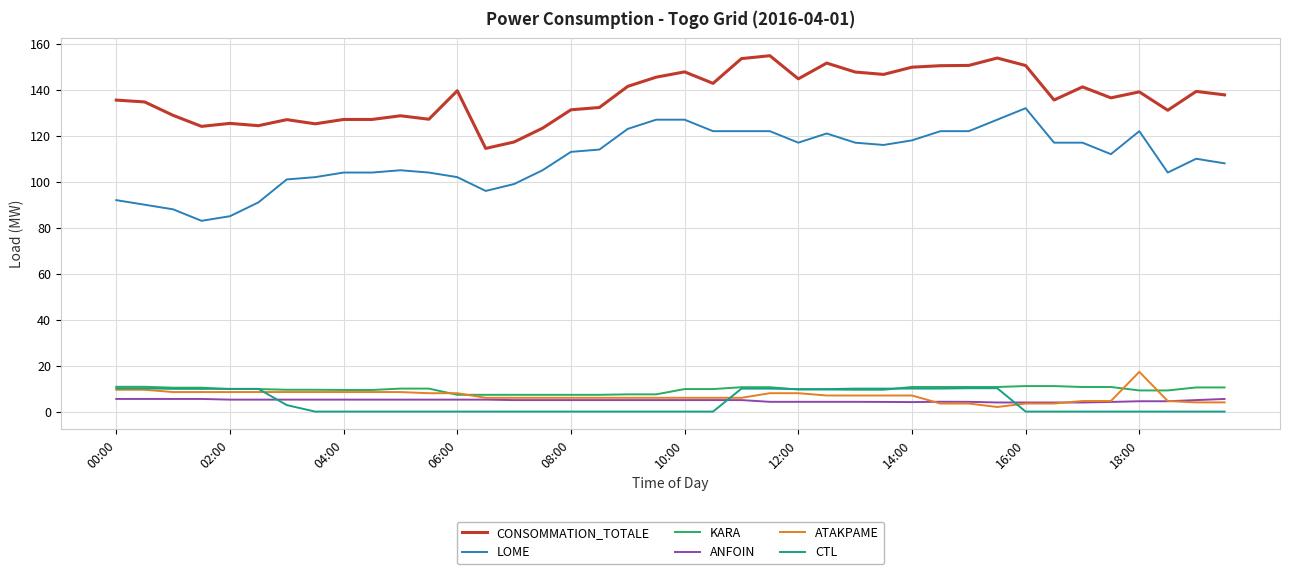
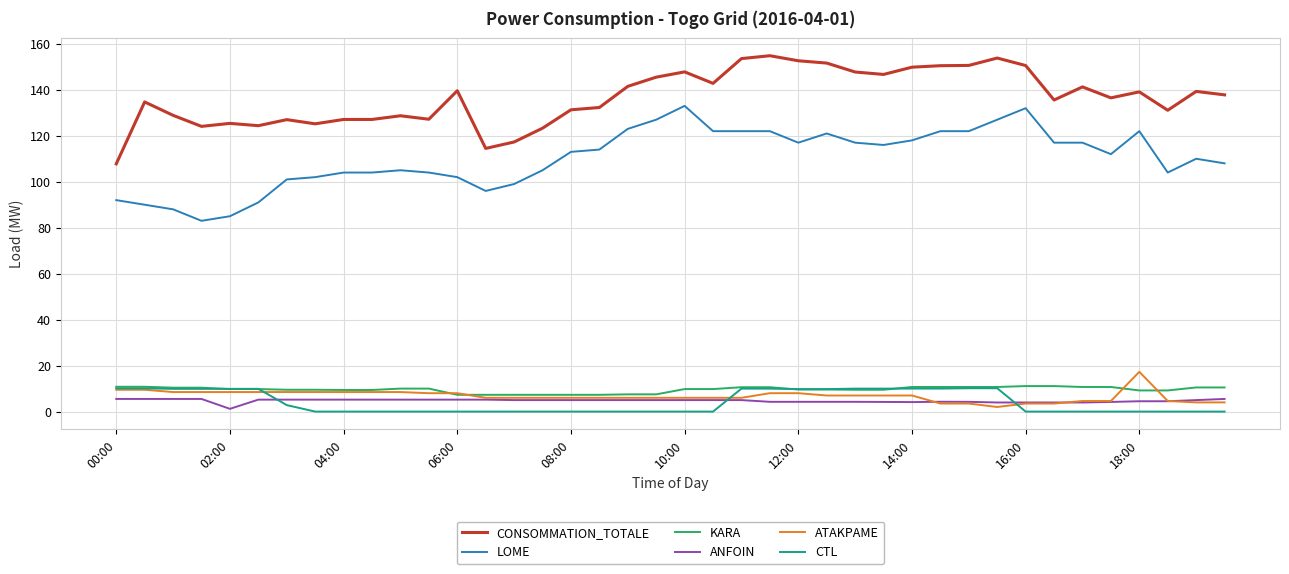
  {
    "CONSOMMATION_TOTALE": {
-     "00:00": 136,
+     "00:00": 108,
      "02:00": 125,
      "04:00": 127,
      "06:00": 140,
      "08:00": 131,
      "10:00": 148,
-     "12:00": 145,
+     "12:00": 153,
      "14:00": 150,
      "16:00": 151,
      "18:00": 139
    },
    "LOME": {
      "00:00": 92,
      "02:00": 85,
      "04:00": 104,
      "06:00": 102,
      "08:00": 113,
-     "10:00": 127,
+     "10:00": 133,
      "12:00": 117,
      "14:00": 118,
      "16:00": 132,
      "18:00": 122
    },
    "ANFOIN": {
      "00:00": 6,
-     "02:00": 5,
+     "02:00": 1,
      "04:00": 5,
      "06:00": 5,
      "12:00": 4,
      "14:00": 4,
      "18:00": 5
    },
    "ATAKPAME": {
      "02:00": 9,
      "12:00": 8,
      "14:00": 7,
      "18:00": 17
    }
  }
